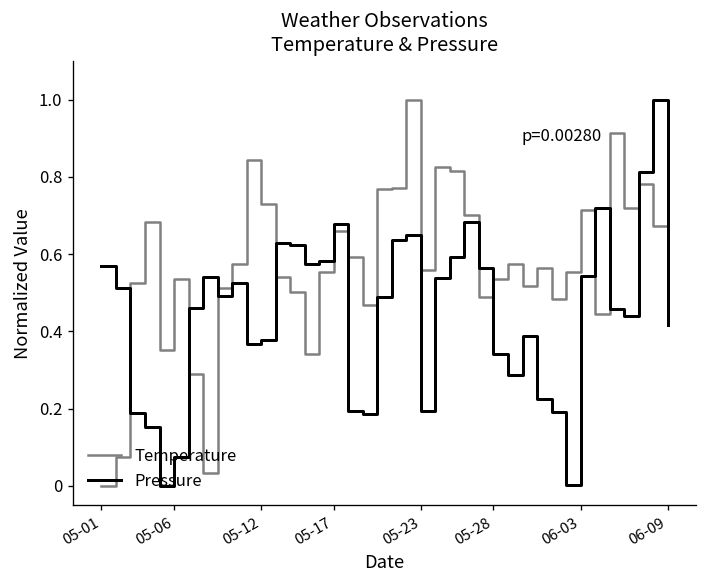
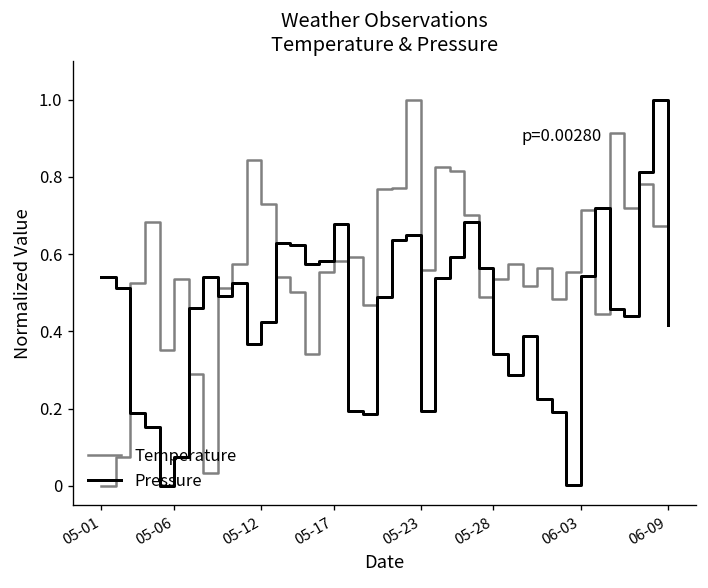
  {
    "Temperature": {
      "05-01": 0.00,
      "05-06": 0.54,
      "05-12": 0.73,
-     "05-17": 0.66,
+     "05-17": 0.58,
      "05-23": 0.56,
      "05-28": 0.54,
      "06-03": 0.72,
      "06-09": 0.75
    },
    "Pressure": {
-     "05-01": 0.57,
+     "05-01": 0.54,
      "05-06": 0.08,
-     "05-12": 0.38,
+     "05-12": 0.42,
      "05-17": 0.68,
      "05-23": 0.19,
      "05-28": 0.34,
      "06-03": 0.54,
      "06-09": 0.42
    }
  }
